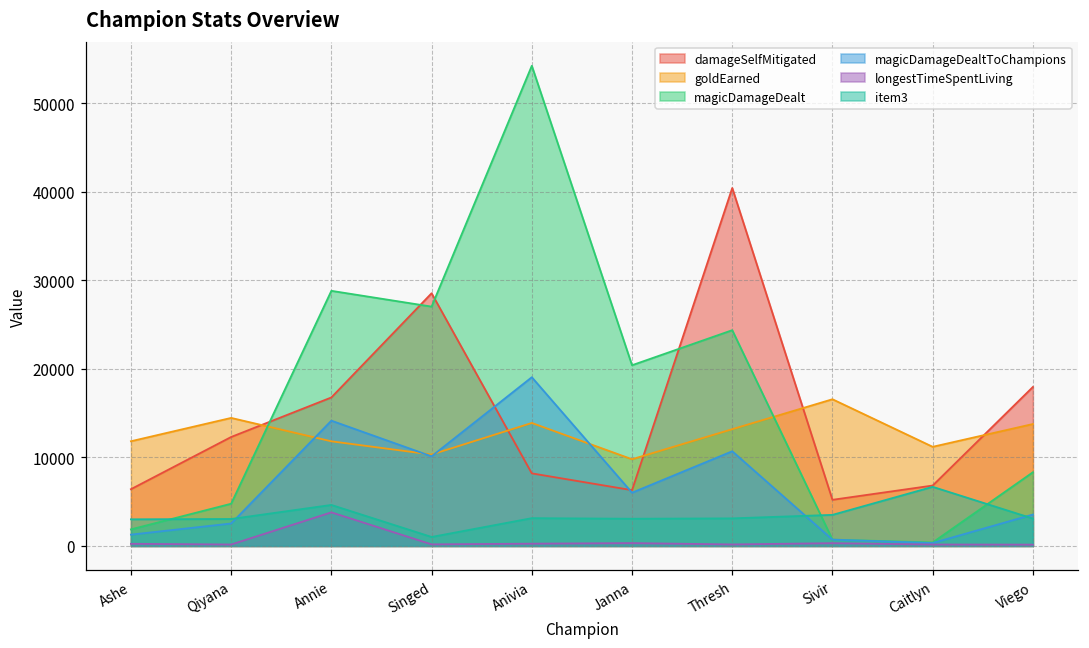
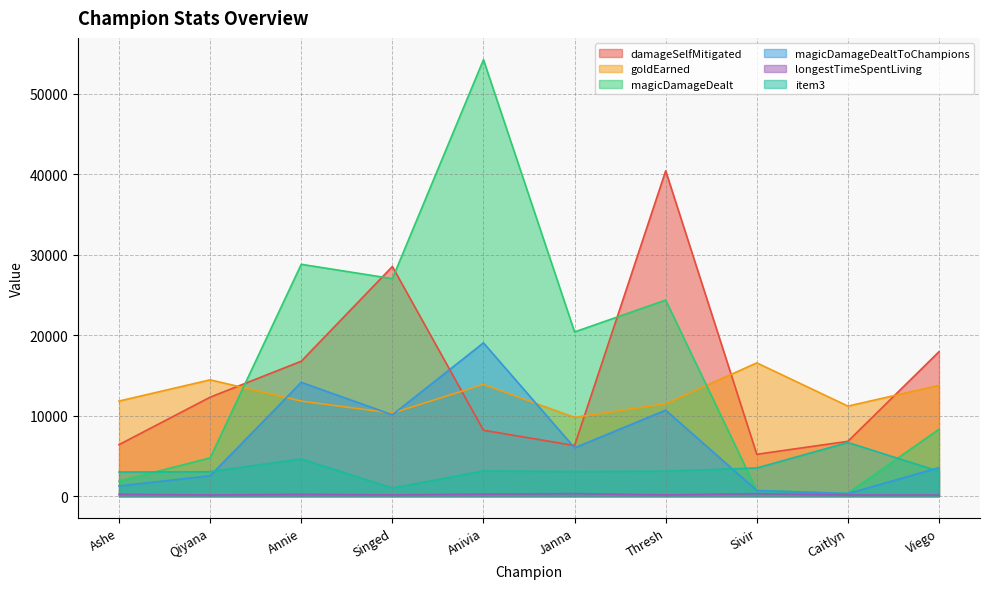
  {
    "damageSelfMitigated": {
      "Ashe": 6000,
      "Qiyana": 12000,
      "Annie": 17000,
      "Singed": 29000,
      "Anivia": 8000,
      "Thresh": 40000,
      "Sivir": 5000,
      "Viego": 18000
    },
    "goldEarned": {
      "Ashe": 12000,
      "Qiyana": 14000,
      "Annie": 12000,
      "Anivia": 14000,
      "Janna": 10000,
-     "Thresh": 13000,
+     "Thresh": 11000,
      "Sivir": 17000,
      "Caitlyn": 11000,
      "Viego": 14000
    },
    "longestTimeSpentLiving": {
      "Ashe": 0,
      "Qiyana": 0,
-     "Annie": 4000,
+     "Annie": 0,
      "Singed": 0,
      "Anivia": 0,
      "Janna": 0,
      "Thresh": 0,
      "Sivir": 0,
      "Viego": 0
    }
  }
